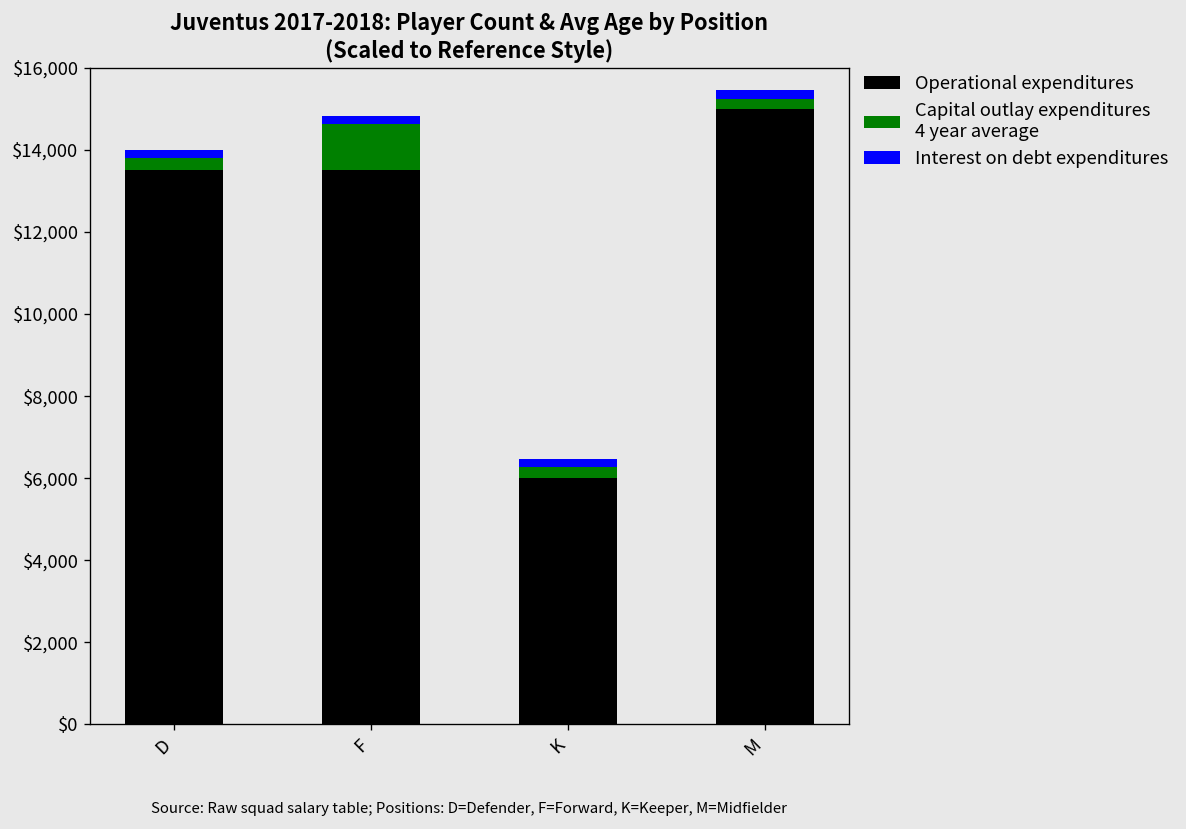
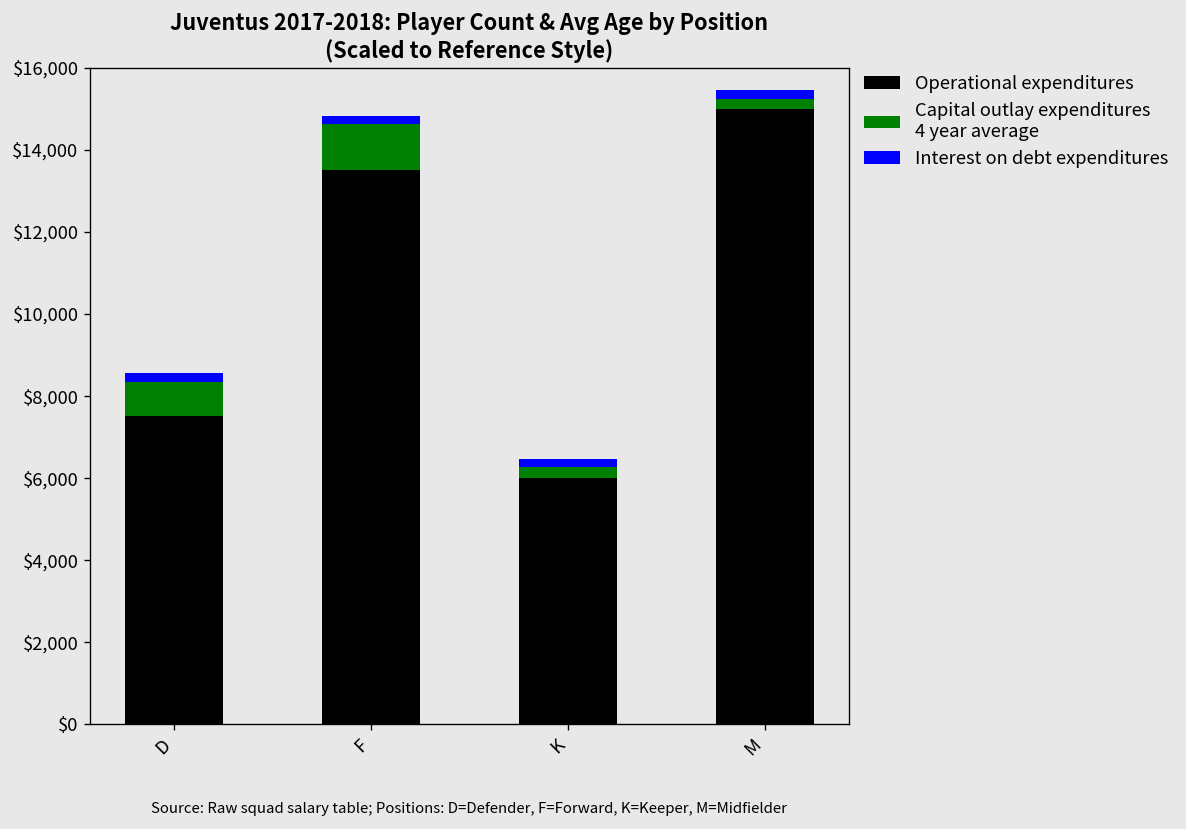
  {
    "Operational expenditures": {
-     "D": "$13,500",
+     "D": "$7,500",
      "F": "$13,500",
      "K": "$6,000",
      "M": "$15,000"
    },
    "Capital outlay expenditures 4 year average": {
-     "D": "$300",
+     "D": "$800",
      "F": "$1,100",
      "K": "$300",
      "M": "$200"
    },
    "Interest on debt expenditures": {
      "D": "$200",
      "F": "$200",
      "K": "$200",
      "M": "$200"
    }
  }
